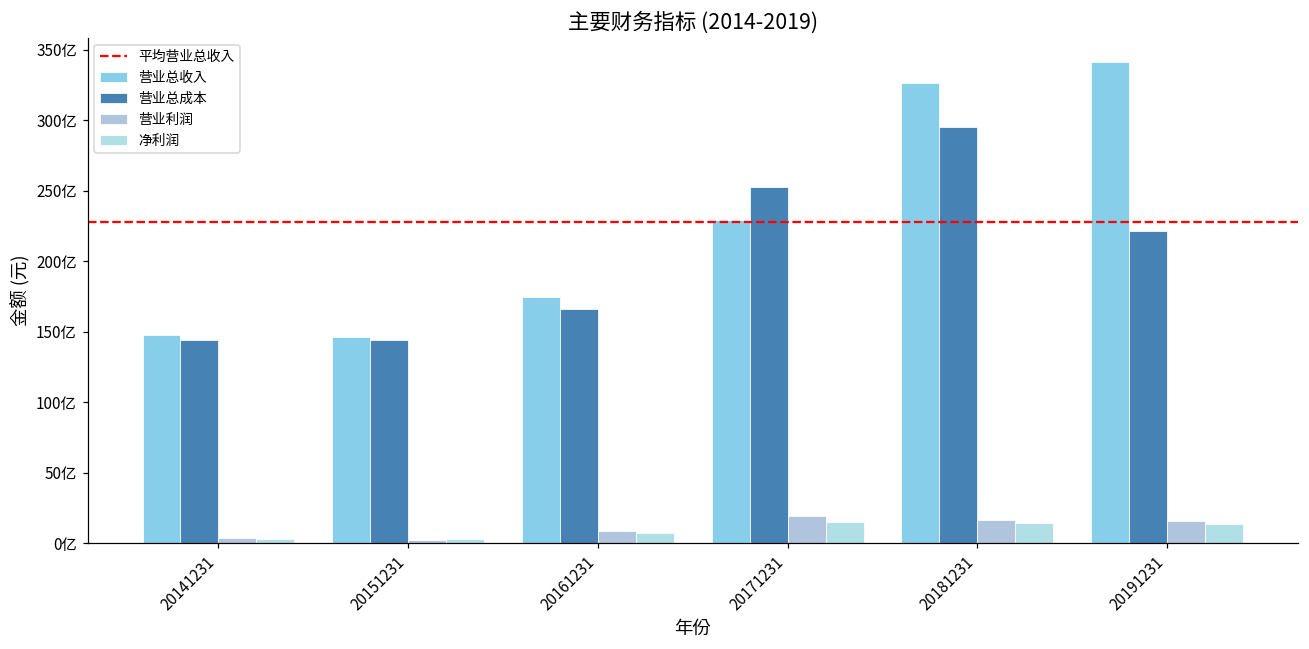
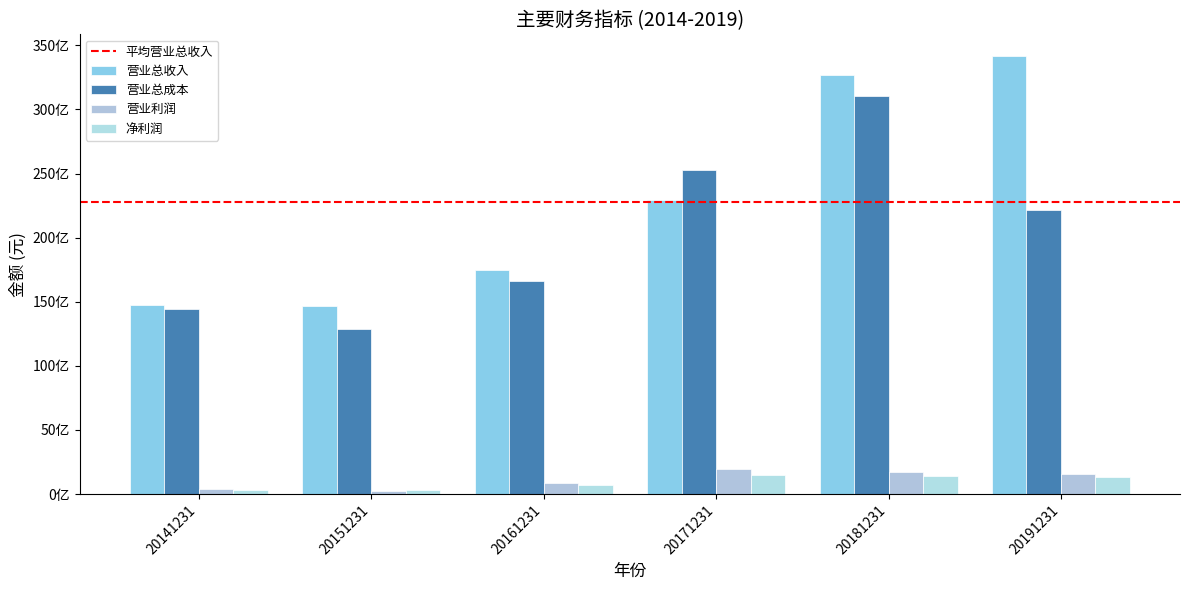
  {
    "营业总成本": {
      "20141231": "144亿",
-     "20151231": "144亿",
+     "20151231": "129亿",
      "20161231": "166亿",
      "20171231": "253亿",
-     "20181231": "295亿",
+     "20181231": "310亿",
      "20191231": "222亿"
    }
  }
